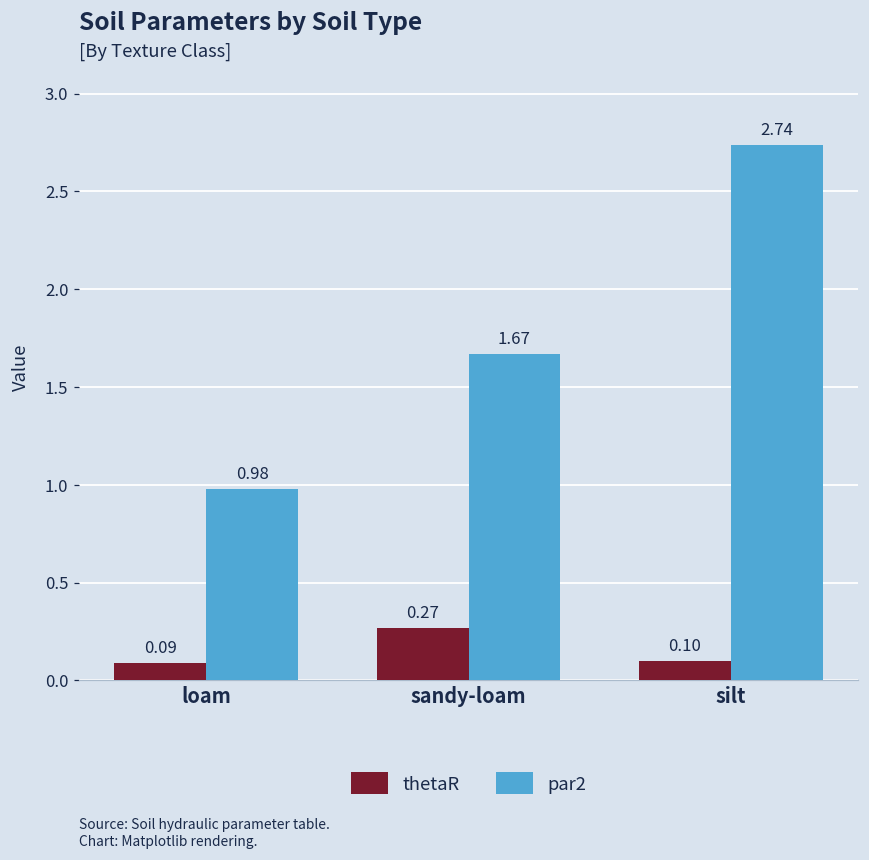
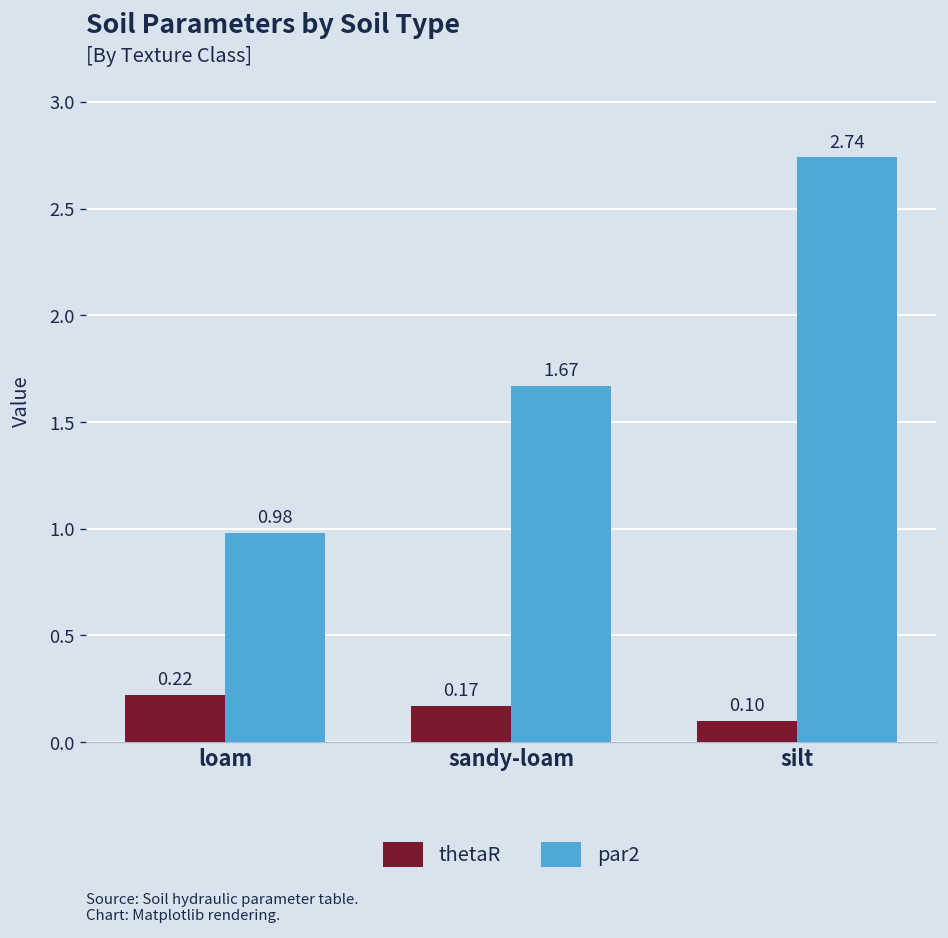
  {
    "thetaR": {
-     "loam": 0.09,
-     "sandy-loam": 0.27,
+     "loam": 0.22,
+     "sandy-loam": 0.17,
      "silt": 0.10
    },
    "par2": {
      "loam": 0.98,
      "sandy-loam": 1.67,
      "silt": 2.74
    }
  }
